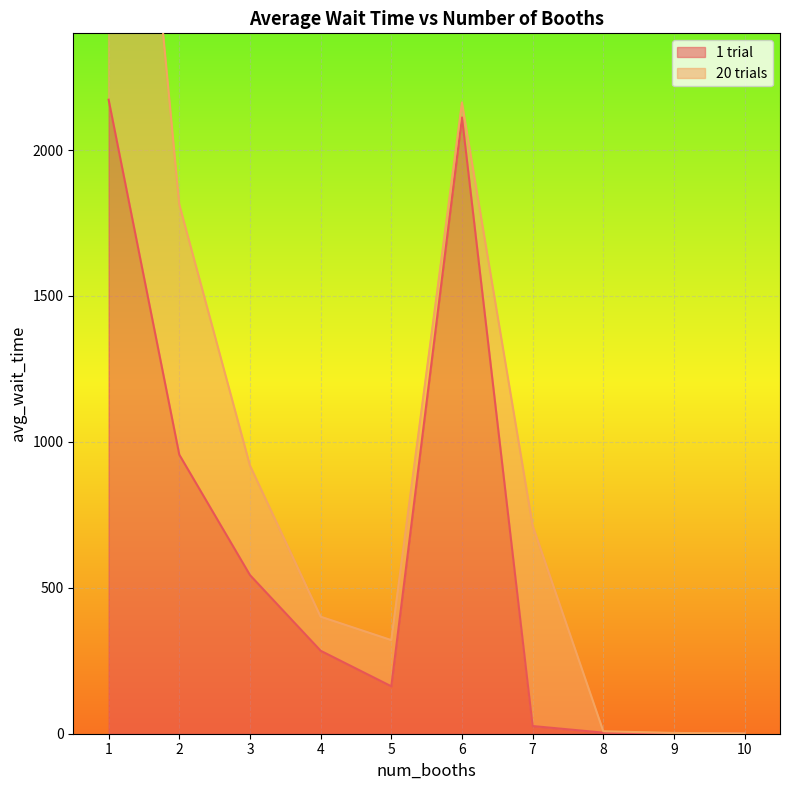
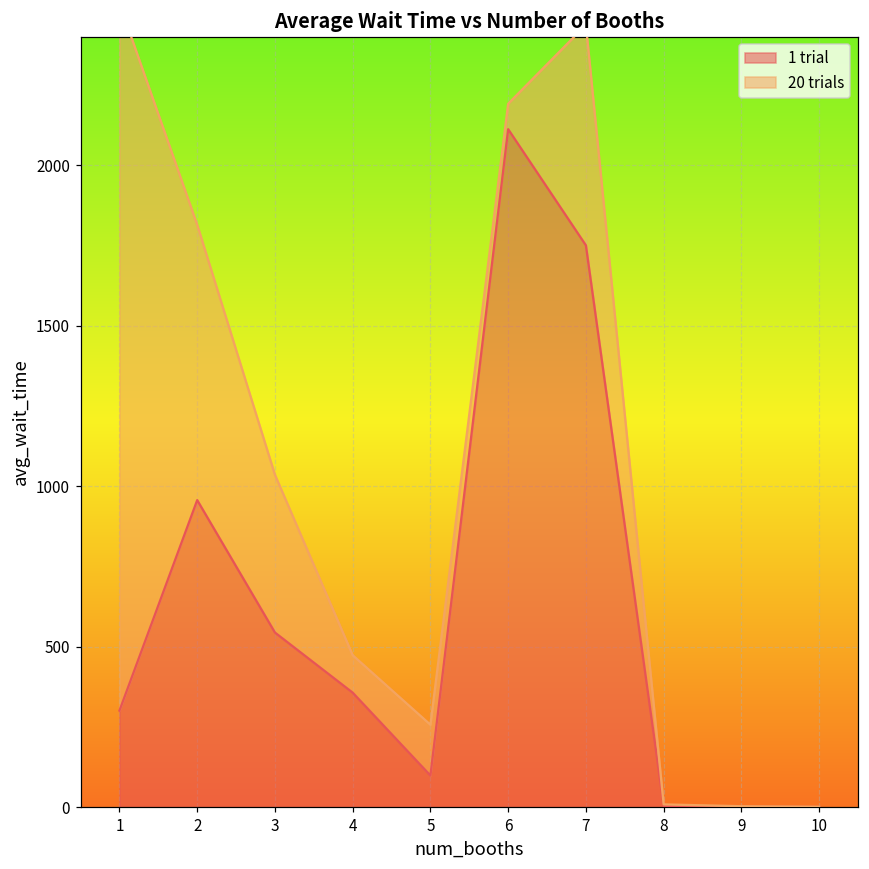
  {
    "1 trial": {
-     "1": 2170,
+     "1": 300,
      "2": 960,
      "3": 540,
-     "4": 280,
-     "5": 160,
+     "4": 360,
+     "5": 100,
      "6": 2110,
-     "7": 30
+     "7": 1750
    },
    "20 trials": {
      "2": 860,
-     "3": 380,
+     "3": 490,
      "4": 120,
      "5": 160,
-     "6": 50
+     "6": 80
    }
  }
